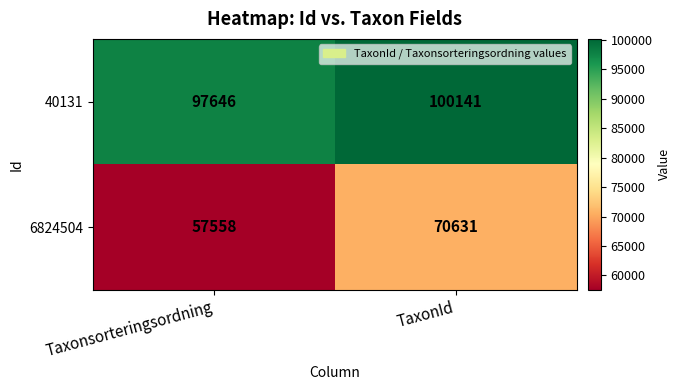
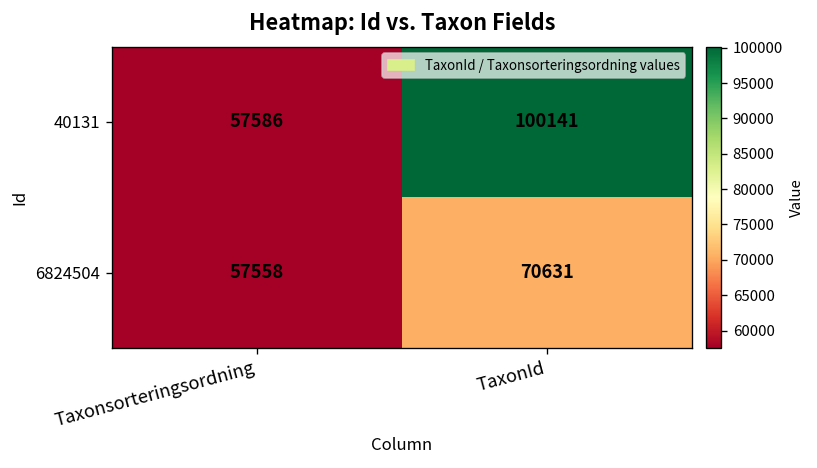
  {
    "40131": {
-     "Taxonsorteringsordning": 97646,
+     "Taxonsorteringsordning": 57586,
      "TaxonId": 100141
    },
    "6824504": {
      "Taxonsorteringsordning": 57558,
      "TaxonId": 70631
    }
  }
